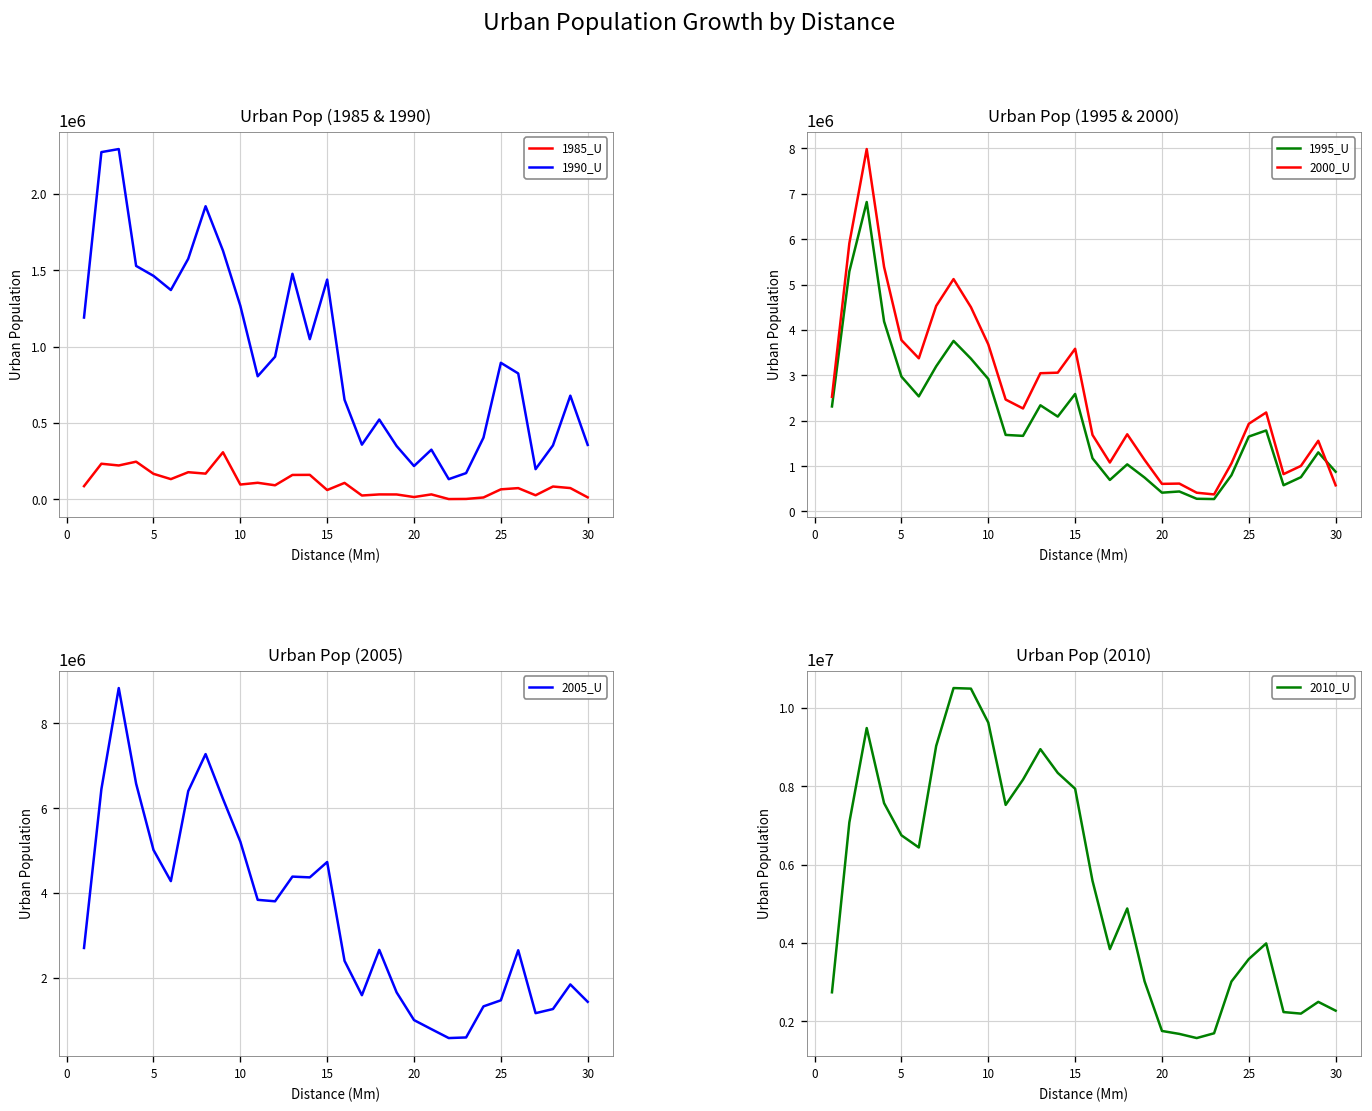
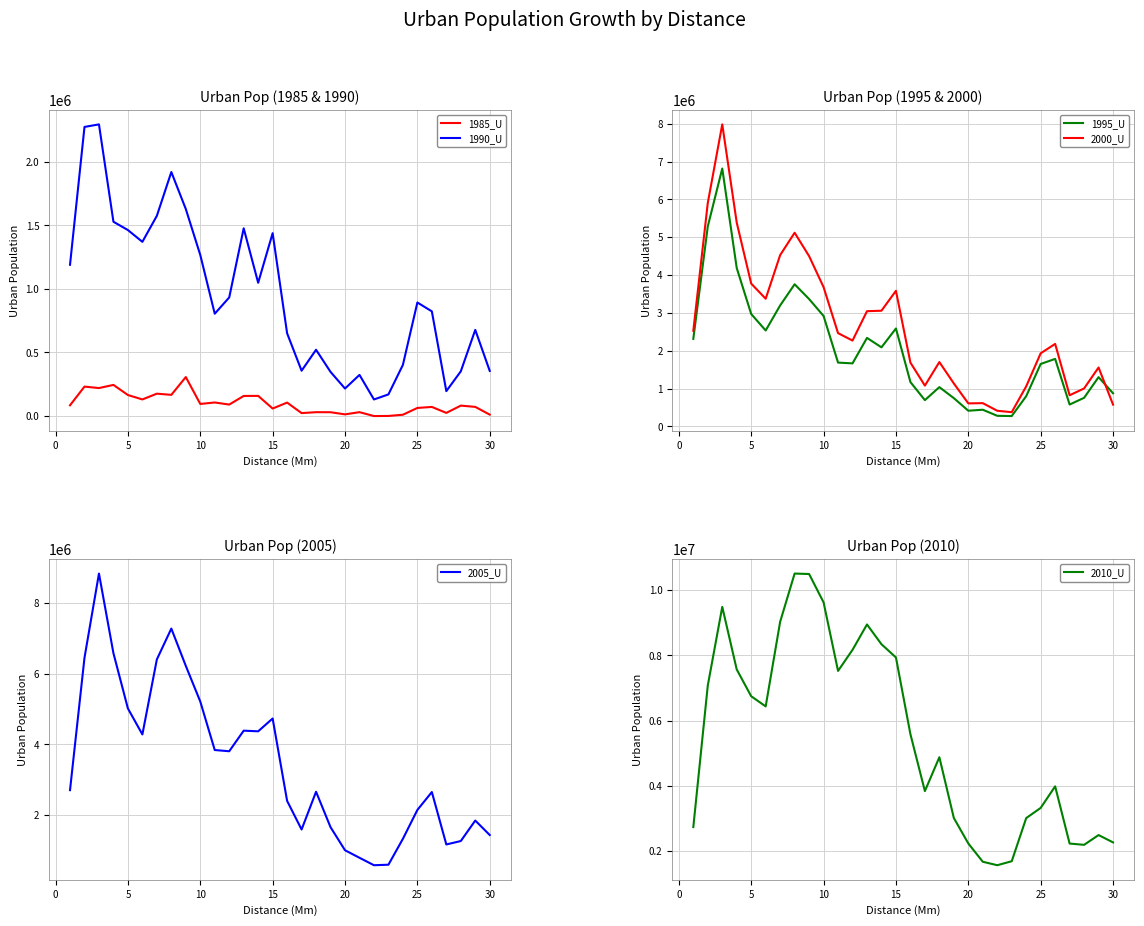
  {
    "Urban Pop (1985 & 1990)": {
      "1985_U": {
        "5": 170000,
        "10": 100000,
        "15": 60000,
        "20": 10000,
        "25": 60000,
        "30": 10000
      },
      "1990_U": {
        "5": 1460000,
        "10": 1270000,
        "15": 1440000,
        "20": 220000,
        "25": 890000,
        "30": 360000
      }
    },
    "Urban Pop (1995 & 2000)": {
      "1995_U": {
        "5": 3000000,
        "10": 2900000,
        "15": 2600000,
        "20": 400000,
        "25": 1600000,
        "30": 900000
      },
      "2000_U": {
        "5": 3800000,
        "10": 3700000,
        "15": 3600000,
        "20": 600000,
        "25": 1900000,
        "30": 600000
      }
    },
    "Urban Pop (2005)": {
      "5": 5000000,
      "10": 5200000,
      "15": 4700000,
      "20": 1000000,
-     "25": 1500000,
+     "25": 2100000,
      "30": 1400000
    },
    "Urban Pop (2010)": {
      "5": 6700000,
      "10": 9600000,
      "15": 7900000,
-     "20": 1800000,
-     "25": 3600000,
+     "20": 2200000,
+     "25": 3300000,
      "30": 2300000
    }
  }
